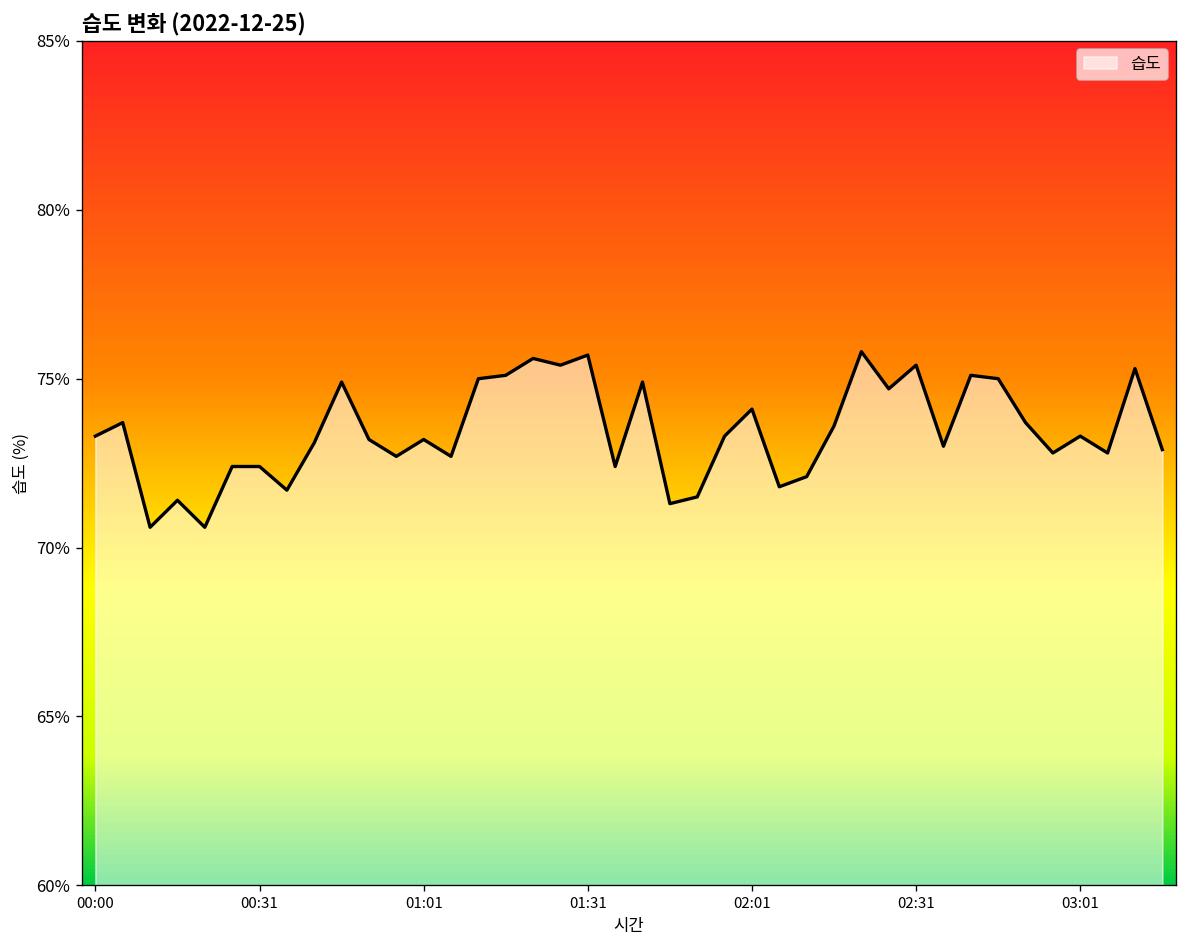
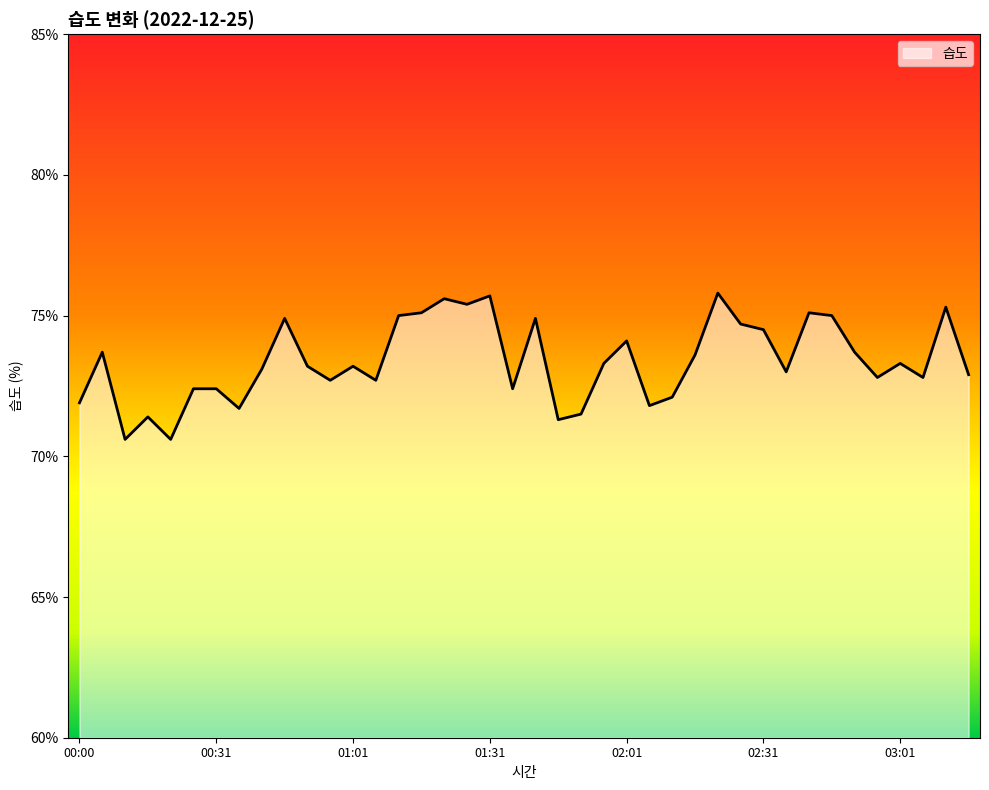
  {
-   "00:00": "73.3%",
+   "00:00": "71.9%",
    "00:31": "72.4%",
    "01:01": "73.2%",
    "01:31": "75.7%",
    "02:01": "74.1%",
-   "02:31": "75.4%",
+   "02:31": "74.5%",
    "03:01": "73.3%"
  }
